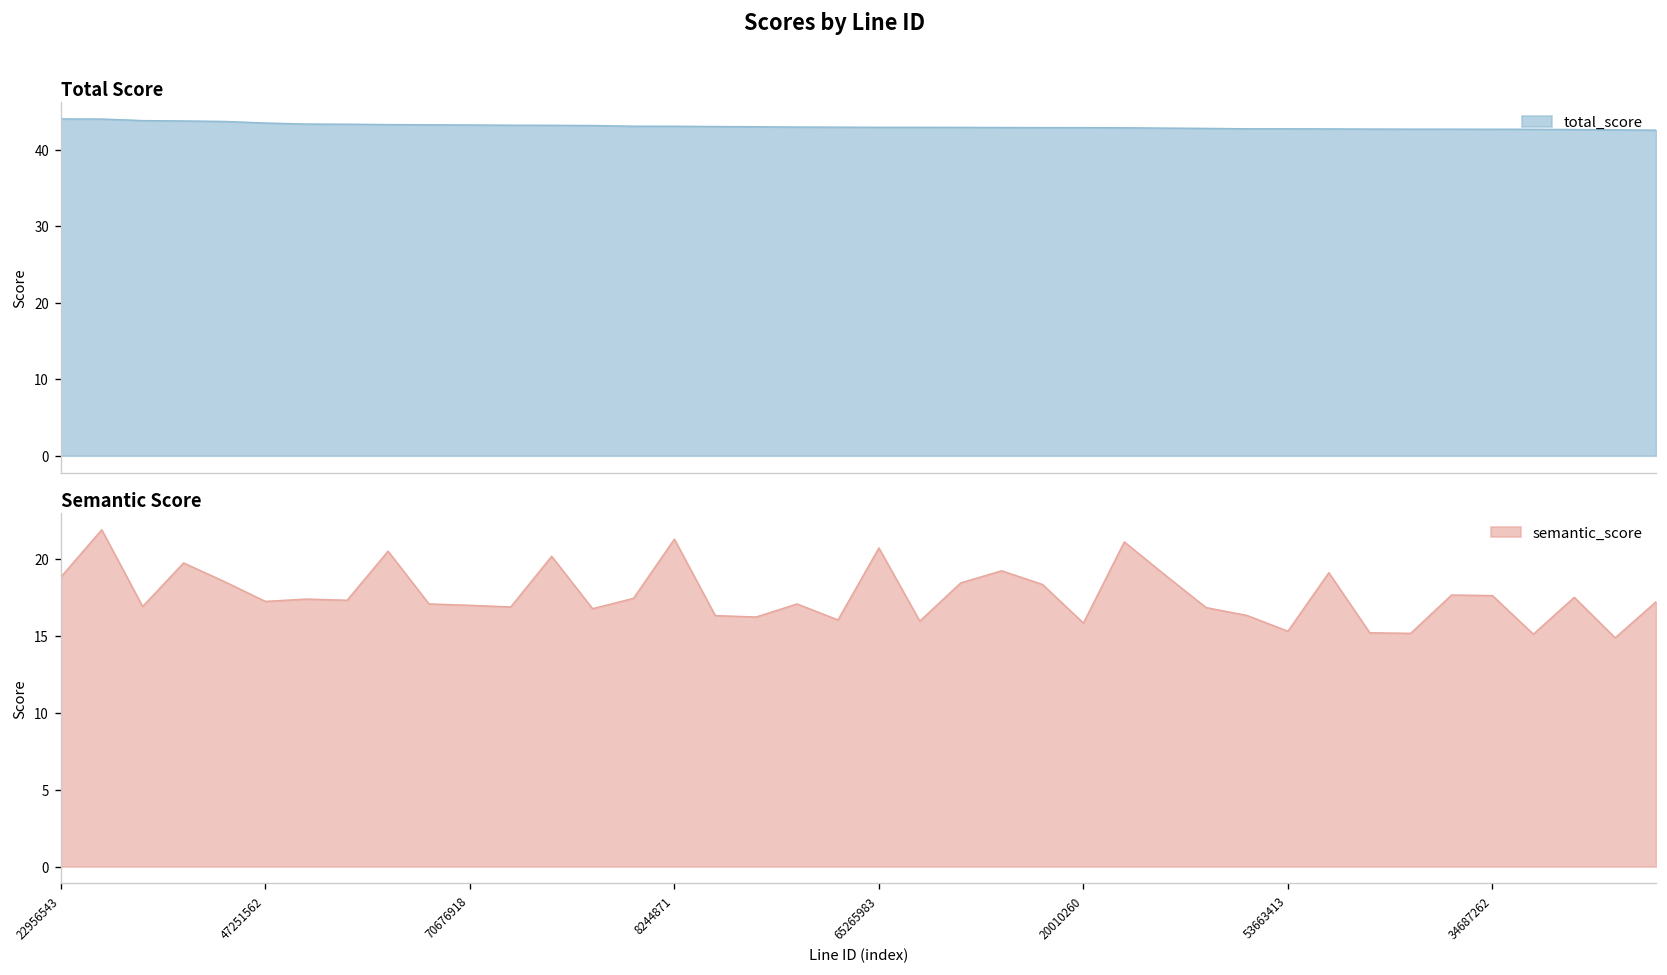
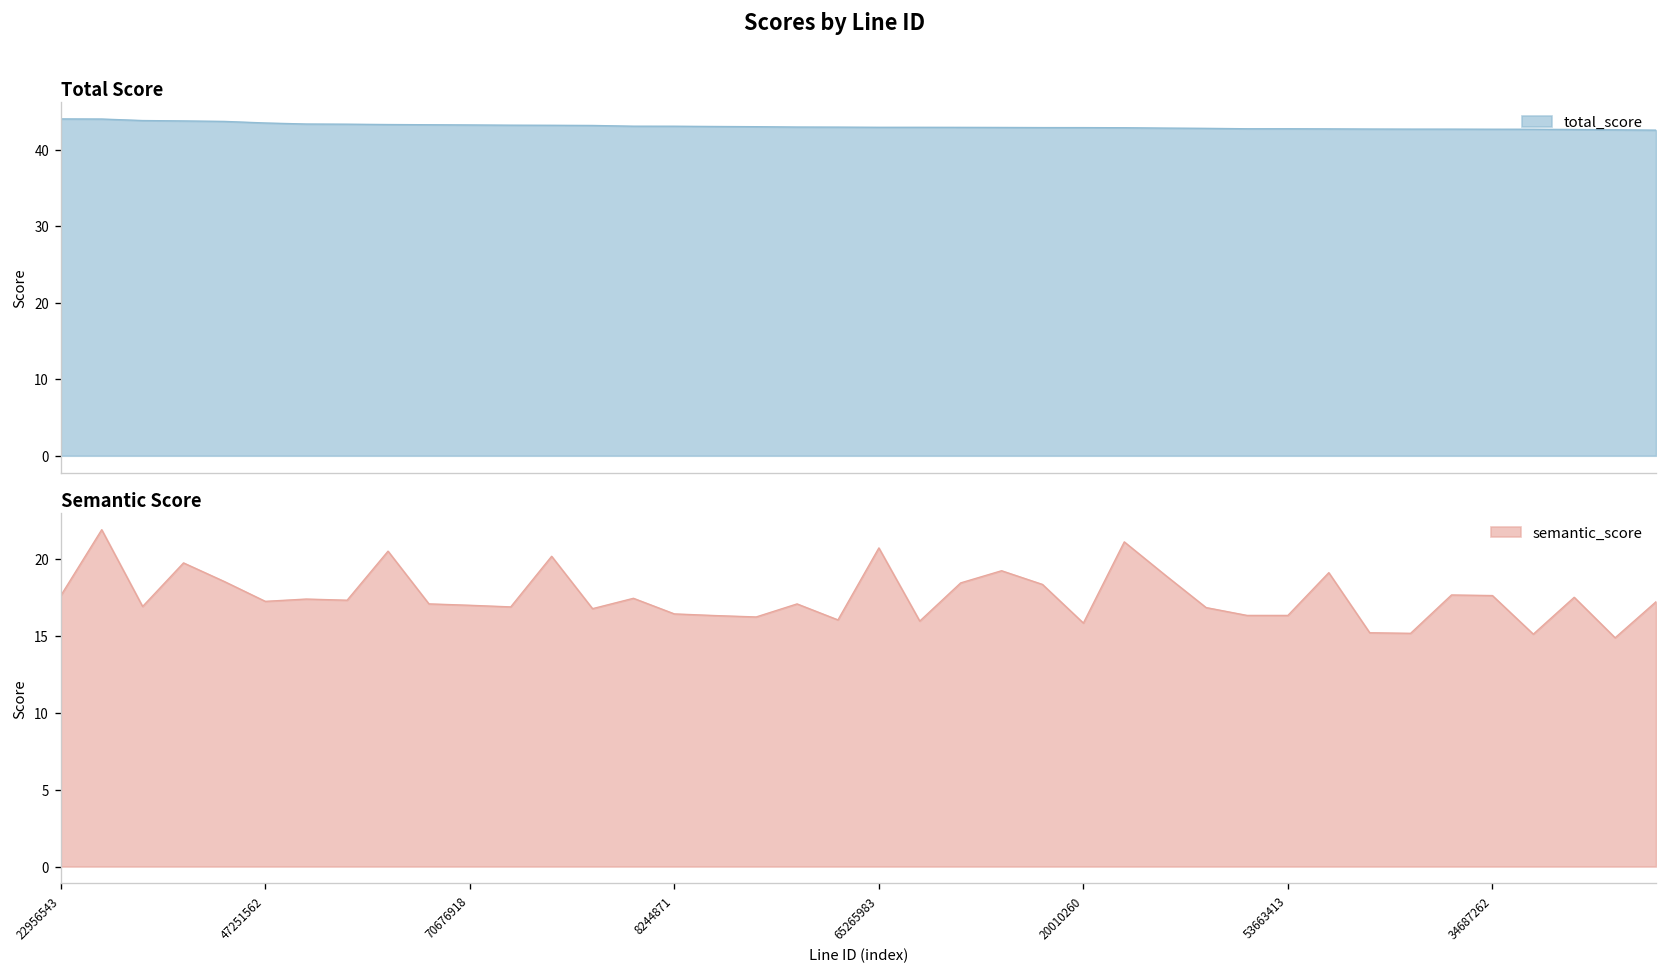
  {
    "Semantic Score": {
-     "22956543": 18.8,
+     "22956543": 17.6,
      "47251562": 17.2,
      "70676918": 17.0,
-     "8244871": 21.3,
+     "8244871": 16.4,
      "65265983": 20.7,
      "20010260": 15.8,
-     "53663413": 15.3,
+     "53663413": 16.3,
      "34687262": 17.6
    }
  }
